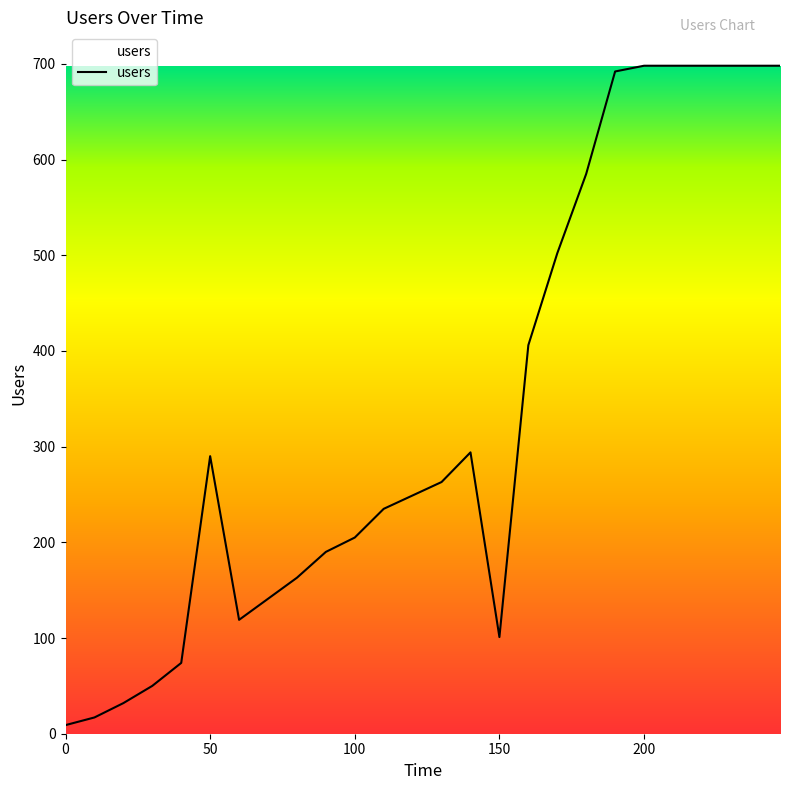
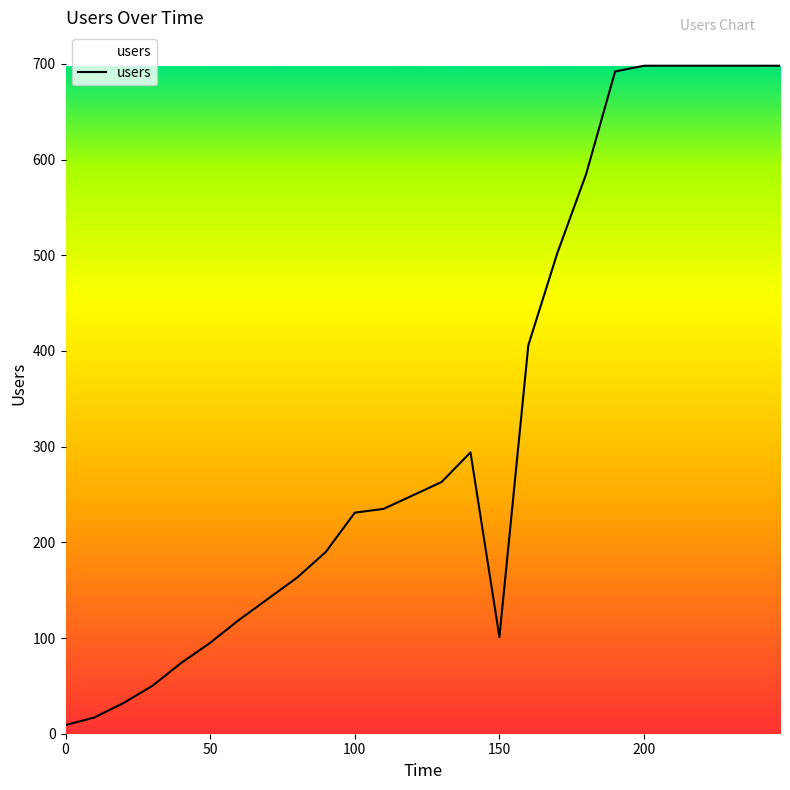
  {
    "0": 10,
-   "50": 290,
-   "100": 210,
+   "50": 100,
+   "100": 230,
    "150": 100,
    "200": 700
  }
